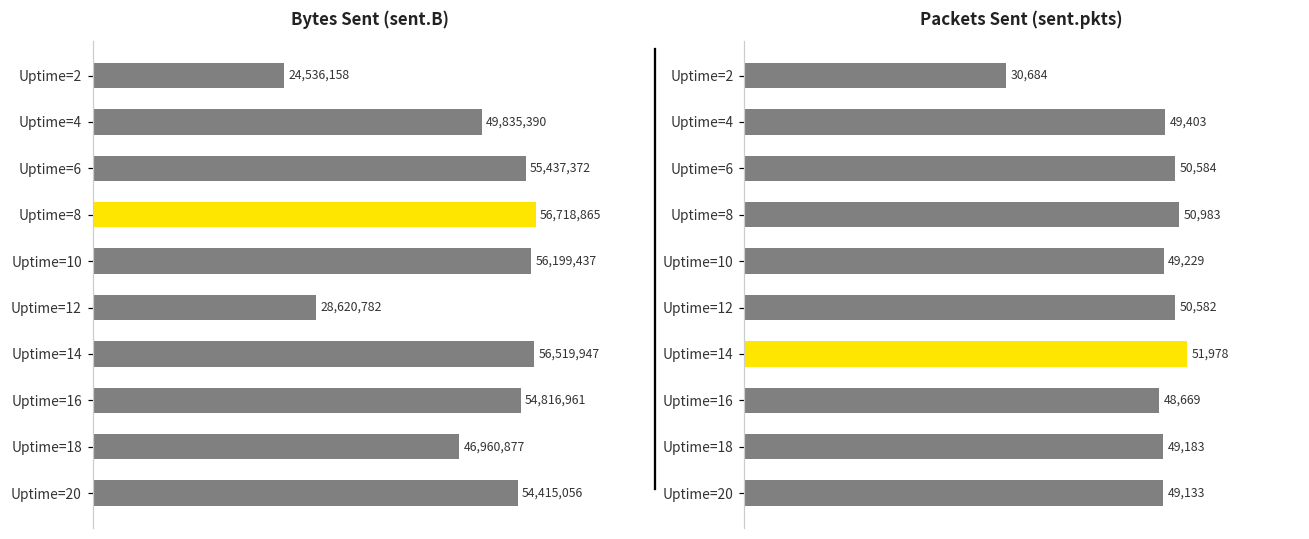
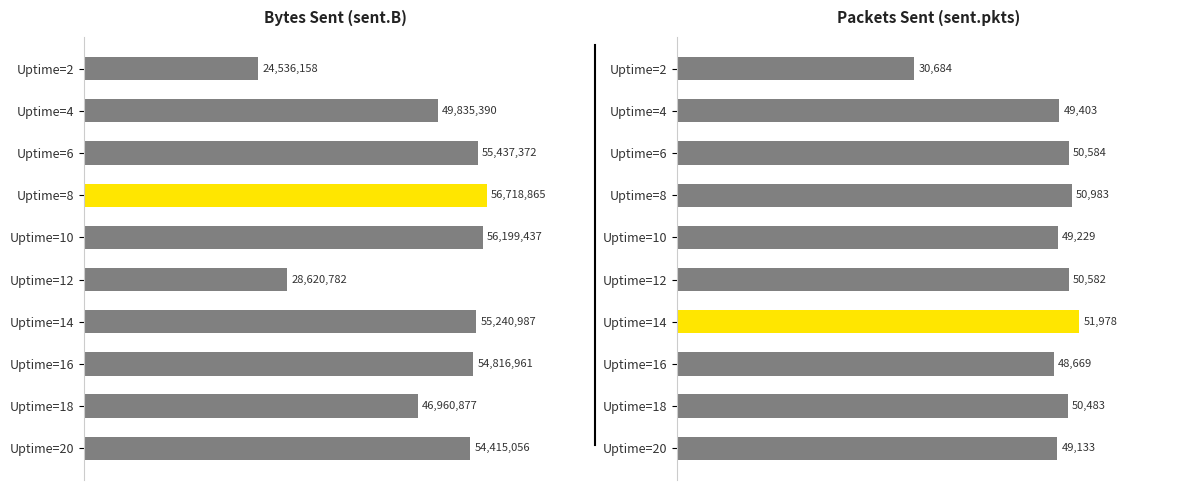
  {
    "Bytes Sent (sent.B)": {
      "Uptime=2": "24,536,158",
      "Uptime=4": "49,835,390",
      "Uptime=6": "55,437,372",
      "Uptime=8": "56,718,865",
      "Uptime=10": "56,199,437",
      "Uptime=12": "28,620,782",
-     "Uptime=14": "56,519,947",
+     "Uptime=14": "55,240,987",
      "Uptime=16": "54,816,961",
      "Uptime=18": "46,960,877",
      "Uptime=20": "54,415,056"
    },
    "Packets Sent (sent.pkts)": {
      "Uptime=2": "30,684",
      "Uptime=4": "49,403",
      "Uptime=6": "50,584",
      "Uptime=8": "50,983",
      "Uptime=10": "49,229",
      "Uptime=12": "50,582",
      "Uptime=14": "51,978",
      "Uptime=16": "48,669",
-     "Uptime=18": "49,183",
+     "Uptime=18": "50,483",
      "Uptime=20": "49,133"
    }
  }
